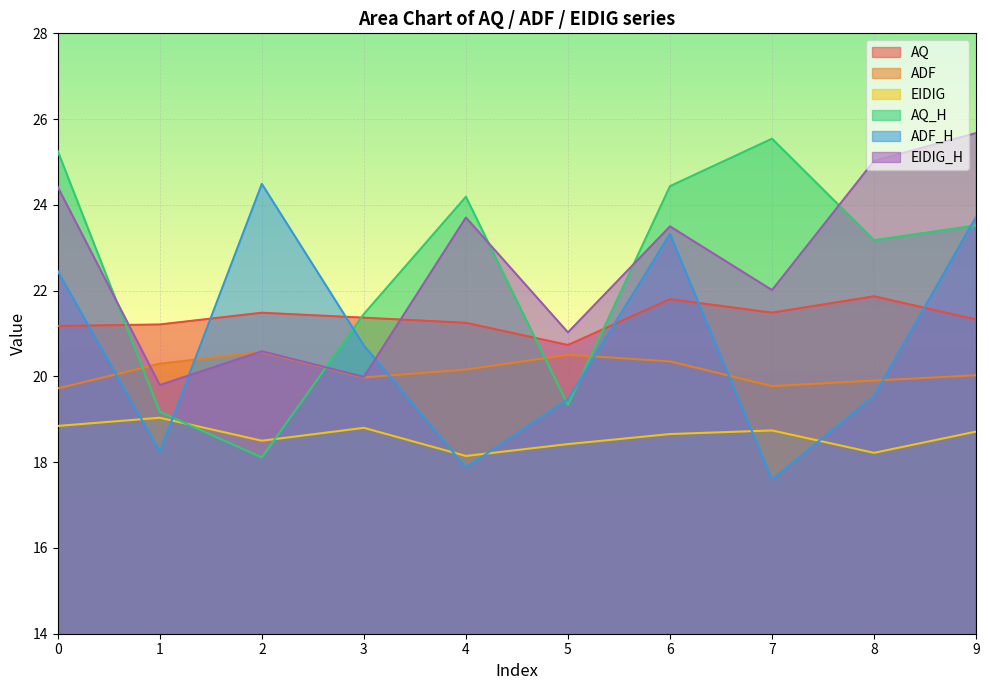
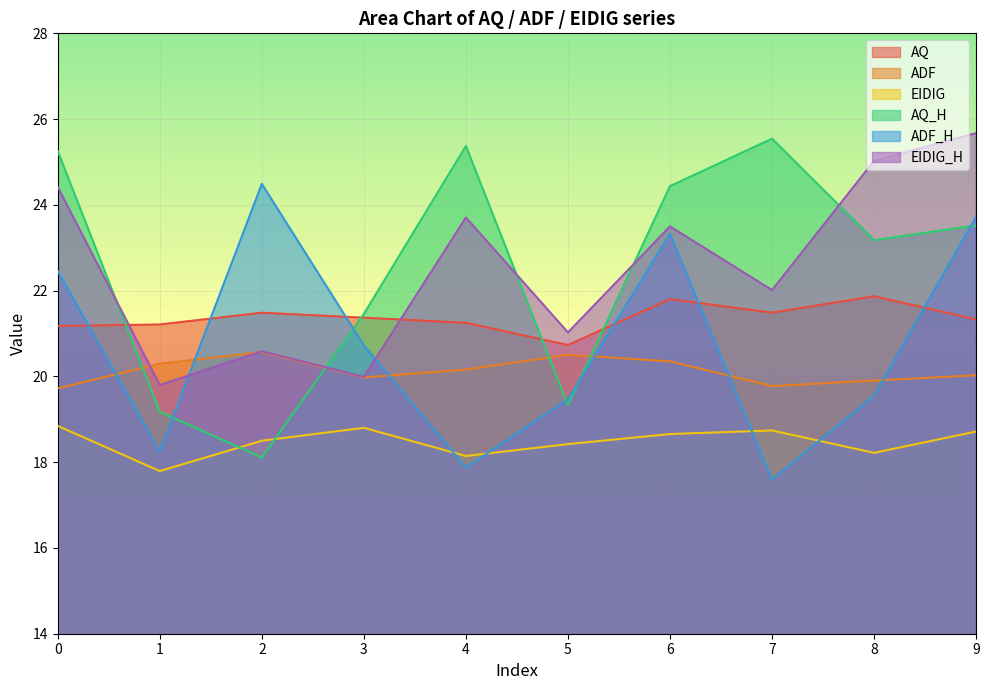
  {
    "EIDIG": {
      "0": 18.8,
-     "1": 19.0,
+     "1": 17.8,
      "2": 18.5,
      "3": 18.8,
      "4": 18.1,
      "5": 18.4,
      "6": 18.7,
      "7": 18.7,
      "8": 18.2,
      "9": 18.7
    },
    "AQ_H": {
      "0": 25.3,
      "1": 19.2,
      "2": 18.1,
      "3": 21.5,
-     "4": 24.2,
+     "4": 25.4,
      "5": 19.3,
      "6": 24.4,
      "7": 25.5,
      "8": 23.2,
      "9": 23.5
    },
    "ADF_H": {
      "0": 22.5,
      "1": 18.2,
      "2": 24.5,
      "3": 20.7,
      "4": 17.9,
      "5": 19.5,
      "6": 23.3,
      "7": 17.6,
      "8": 19.6,
      "9": 23.7
    },
    "EIDIG_H": {
      "0": 24.4,
      "1": 19.8,
      "4": 23.7,
      "5": 21.0,
      "6": 23.5,
      "7": 22.0,
      "9": 25.7
    }
  }
